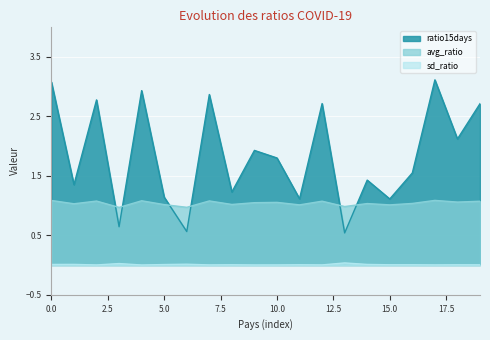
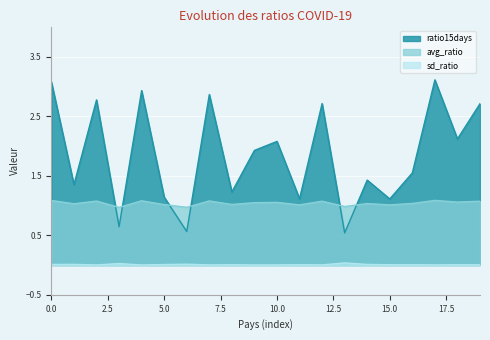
  {
    "ratio15days": {
      "0.0": 3.1,
      "5.0": 1.1,
-     "10.0": 1.8,
+     "10.0": 2.1,
      "15.0": 1.1
    }
  }
